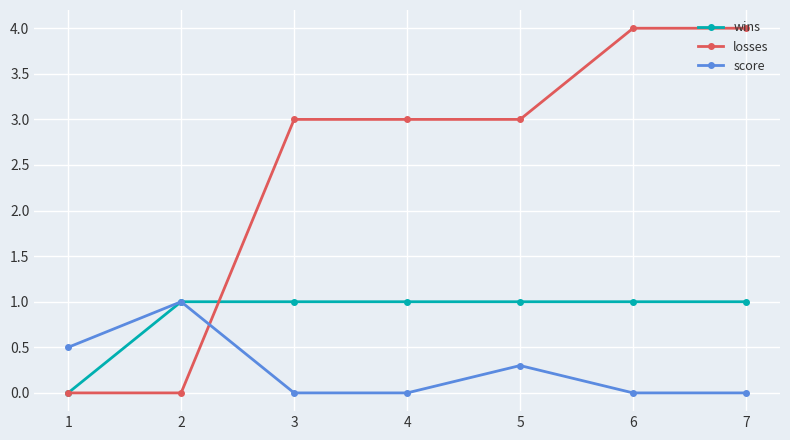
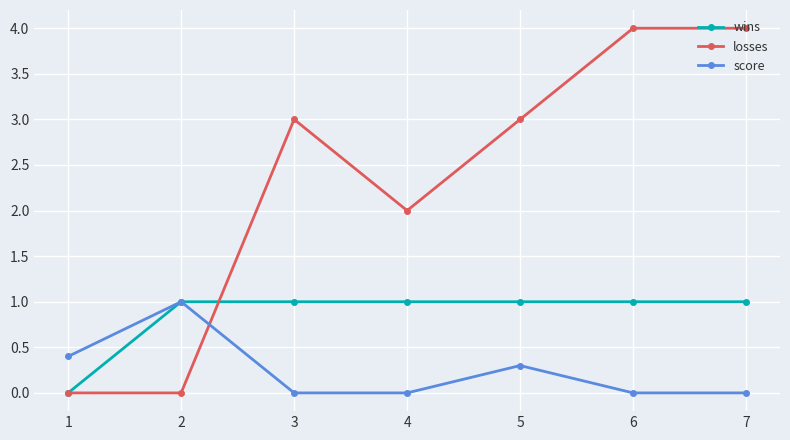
  {
    "wins": {
      "3": 1.0,
      "4": 1.0,
      "5": 1.0,
      "6": 1.0,
      "7": 1.0
    },
    "losses": {
      "2": 0,
      "3": 3,
-     "4": 3,
+     "4": 2,
      "5": 3,
      "6": 4,
      "7": 4
    },
    "score": {
-     "1": 0.5,
+     "1": 0.4,
      "3": 0.0,
      "4": 0.0,
      "5": 0.3,
      "6": 0.0,
      "7": 0.0
    }
  }
